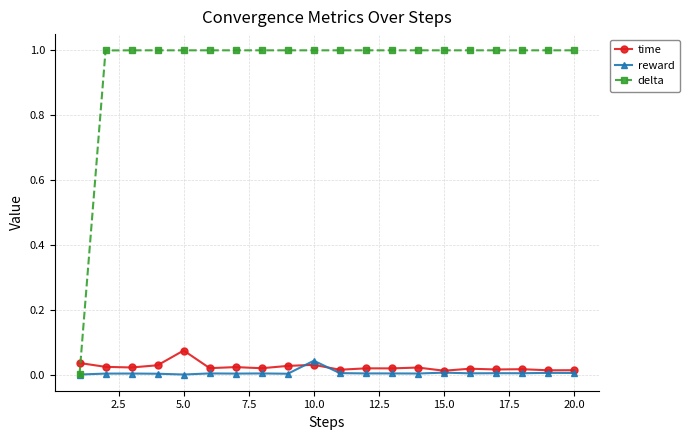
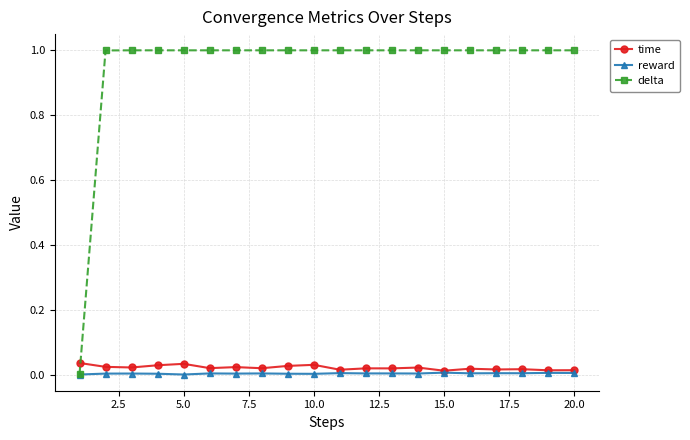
  {
    "time": {
-     "5.0": 0.07,
+     "5.0": 0.03,
      "10.0": 0.03,
      "20.0": 0.01
    },
    "reward": {
      "5.0": 0.00,
-     "10.0": 0.04,
+     "10.0": 0.00,
      "20.0": 0.00
    },
    "delta": {
      "5.0": 1.00,
      "10.0": 1.00,
      "15.0": 1.00,
      "20.0": 1.00
    }
  }
